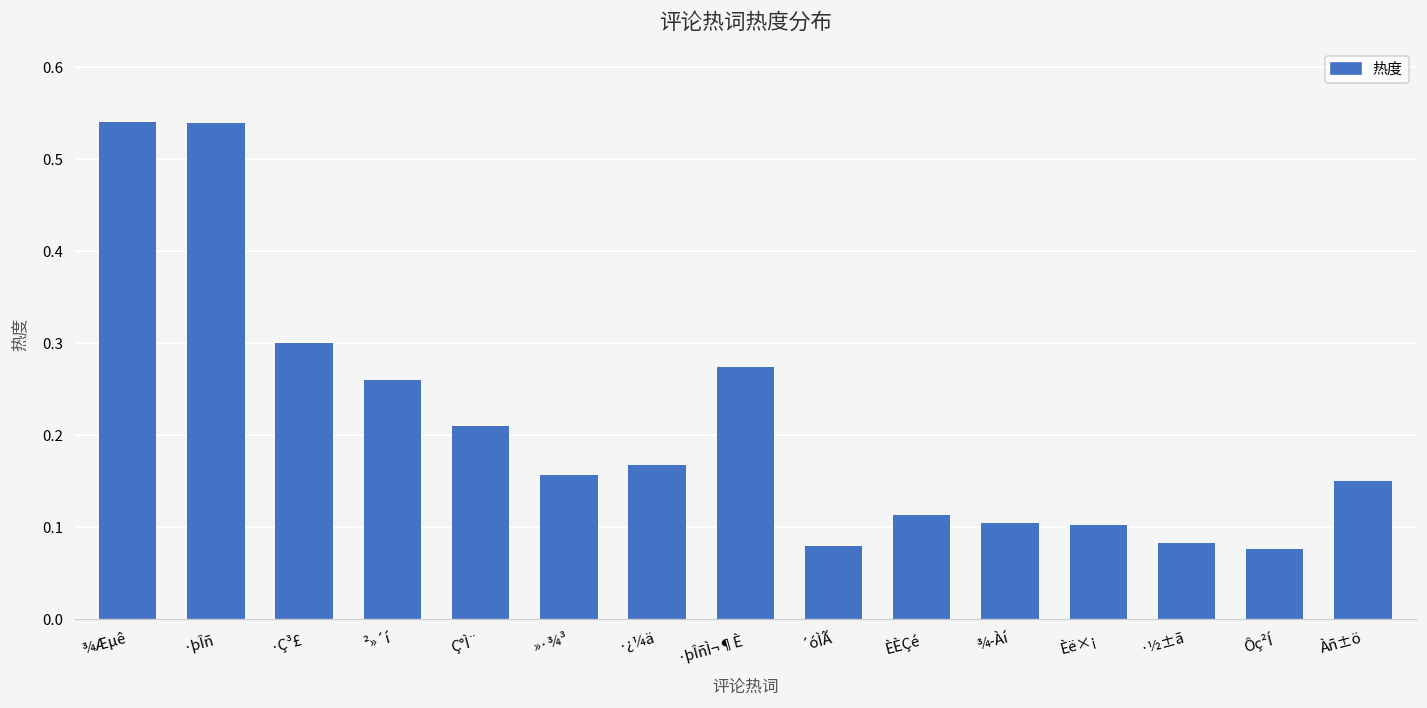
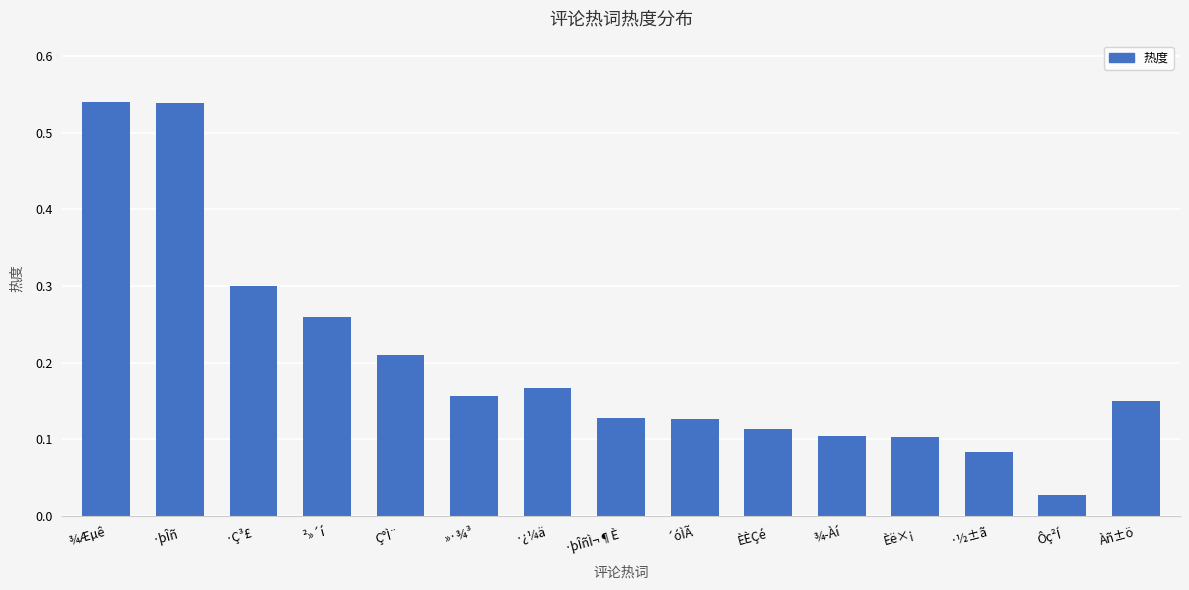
  {
    "¾Æµê": 0.54,
    "·þÎñ": 0.54,
    "·Ç³£": 0.30,
    "²»´í": 0.26,
    "Ç°Ì¨": 0.21,
    "»·¾³": 0.16,
    "·¿¼ä": 0.17,
-   "·þÎñÌ¬¶È": 0.27,
-   "´óÌÃ": 0.08,
+   "·þÎñÌ¬¶È": 0.13,
+   "´óÌÃ": 0.13,
    "ÈÈÇé": 0.11,
    "¾­Àí": 0.10,
    "Èë×¡": 0.10,
    "·½±ã": 0.08,
-   "Ôç²Í": 0.08,
+   "Ôç²Í": 0.03,
    "Àñ±ö": 0.15
  }
